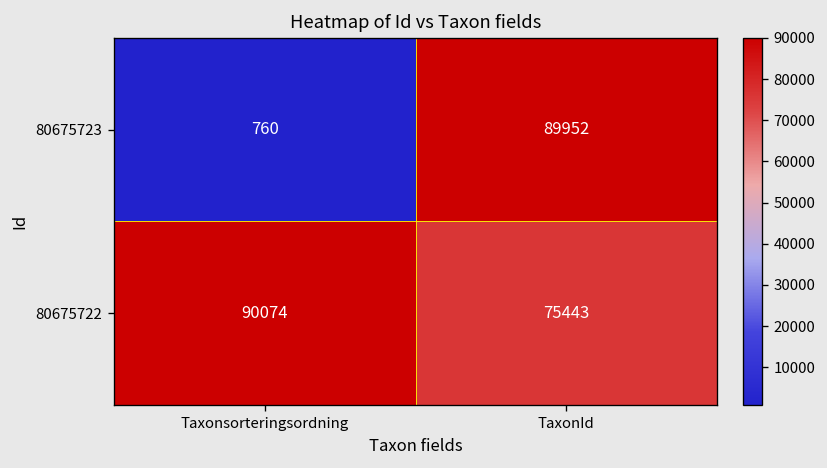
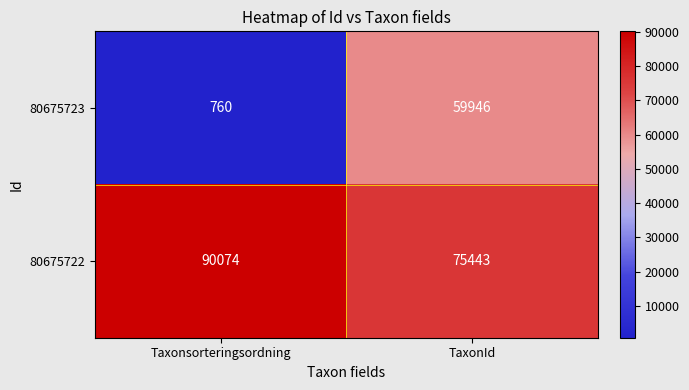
  {
    "80675723": {
      "Taxonsorteringsordning": 760,
-     "TaxonId": 89952
+     "TaxonId": 59946
    },
    "80675722": {
      "Taxonsorteringsordning": 90074,
      "TaxonId": 75443
    }
  }
